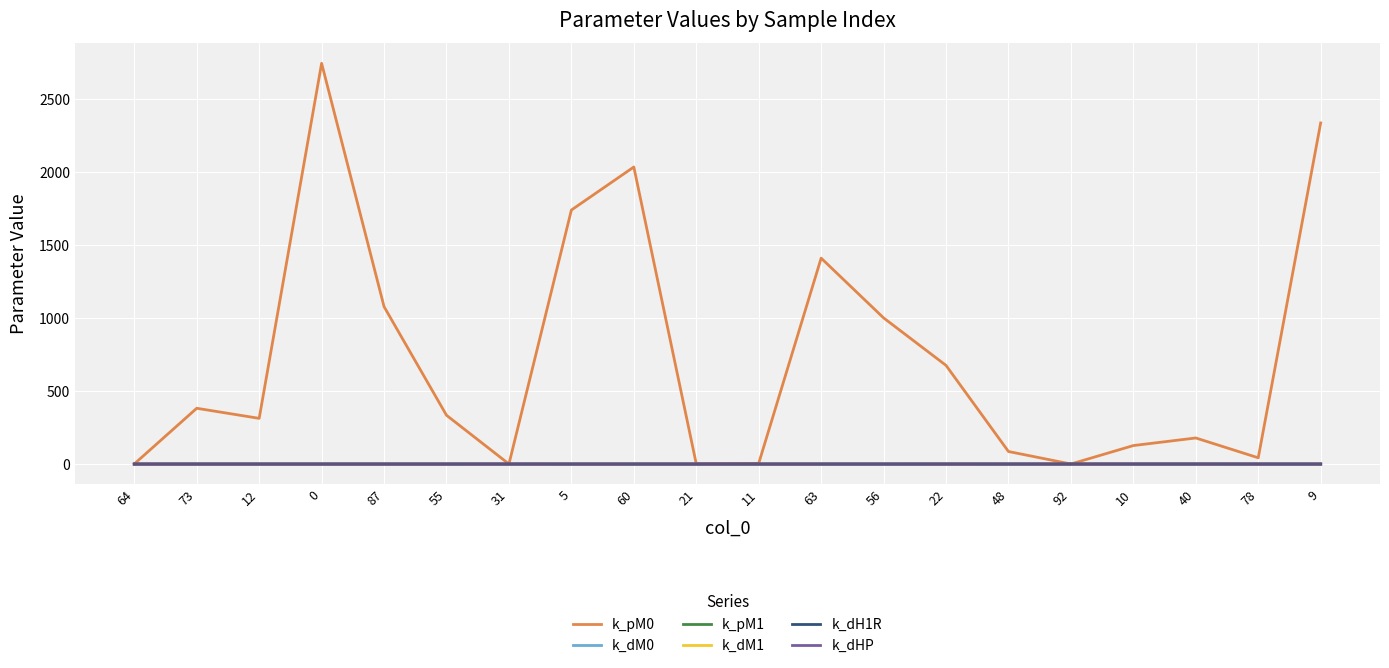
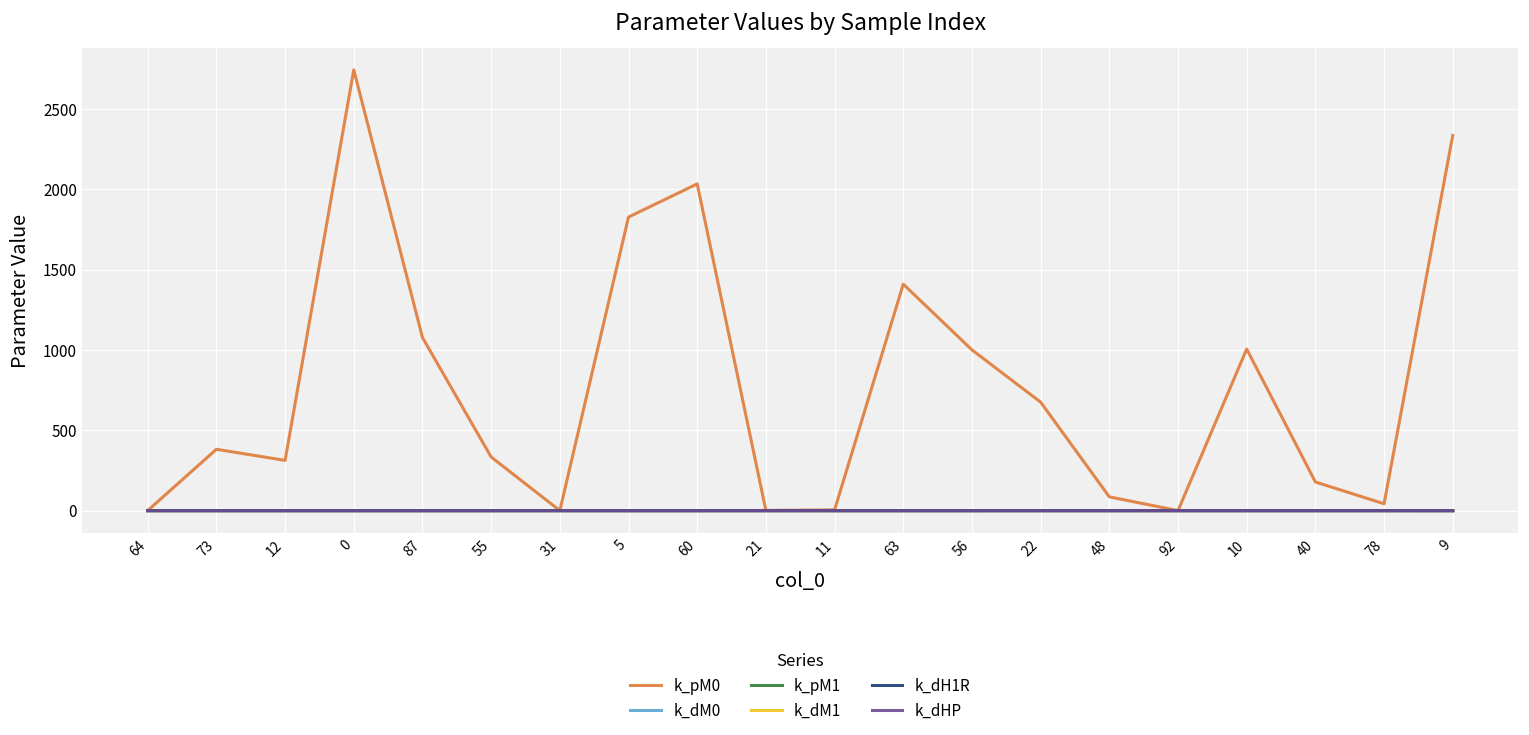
  {
    "k_pM0": {
      "73": 380,
      "12": 310,
      "0": 2740,
      "87": 1080,
      "55": 330,
-     "5": 1740,
+     "5": 1830,
      "60": 2030,
      "63": 1410,
      "56": 1000,
      "22": 680,
      "48": 90,
-     "10": 130,
+     "10": 1010,
      "40": 180,
      "78": 40,
      "9": 2340
    },
    "k_dHP": {
      "73": 0,
      "12": 0,
      "0": 0,
      "87": 0,
      "55": 0,
      "5": 0,
      "60": 0,
      "63": 0,
      "56": 0,
      "22": 0,
      "48": 0,
      "10": 0,
      "40": 0,
      "78": 0,
      "9": 0
    }
  }
